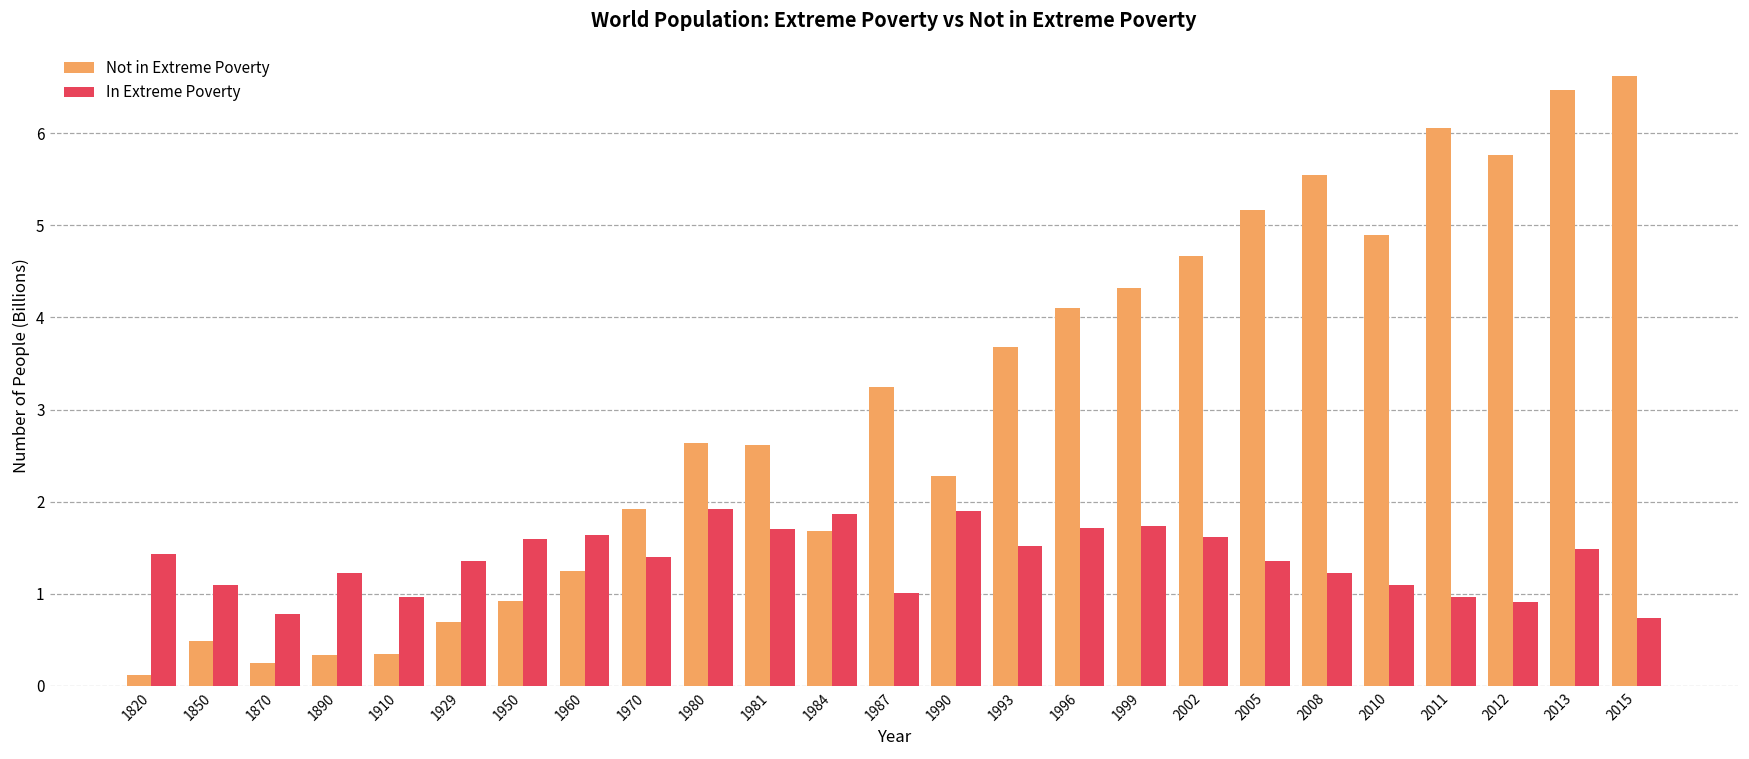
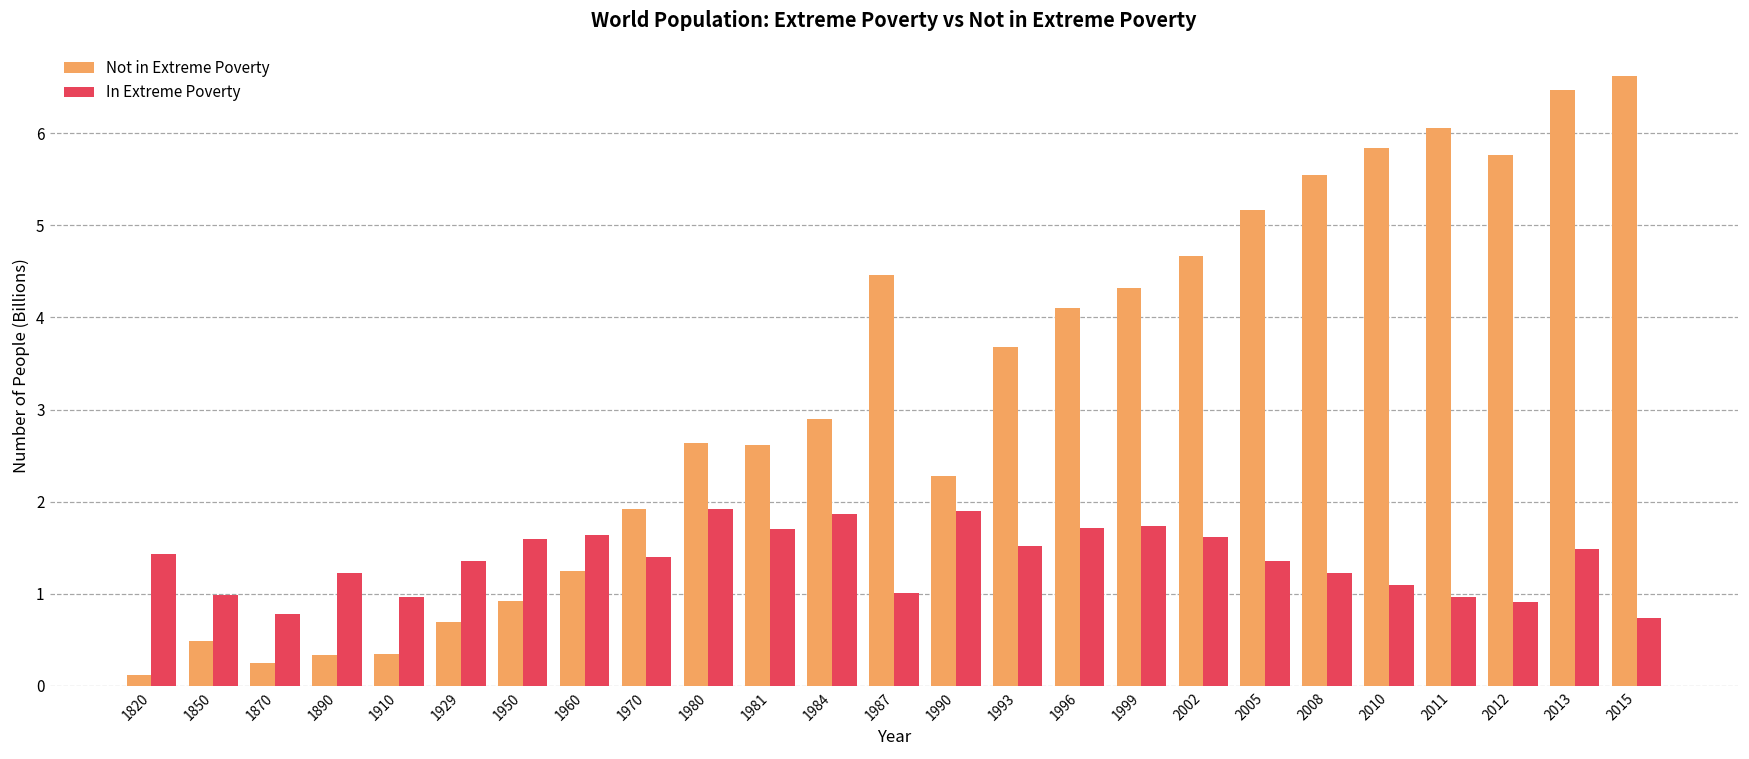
  {
    "Not in Extreme Poverty": {
      "1820": 0.1,
      "1850": 0.5,
      "1870": 0.2,
      "1890": 0.3,
      "1910": 0.3,
      "1929": 0.7,
      "1950": 0.9,
      "1960": 1.2,
      "1970": 1.9,
      "1980": 2.6,
      "1981": 2.6,
-     "1984": 1.7,
-     "1987": 3.2,
+     "1984": 2.9,
+     "1987": 4.5,
      "1990": 2.3,
      "1993": 3.7,
      "1996": 4.1,
      "1999": 4.3,
      "2002": 4.7,
      "2005": 5.2,
      "2008": 5.5,
-     "2010": 4.9,
+     "2010": 5.8,
      "2011": 6.1,
      "2012": 5.8,
      "2013": 6.5,
      "2015": 6.6
    },
    "In Extreme Poverty": {
      "1820": 1.4,
-     "1850": 1.1,
+     "1850": 1.0,
      "1870": 0.8,
      "1890": 1.2,
      "1910": 1.0,
      "1929": 1.4,
      "1950": 1.6,
      "1960": 1.6,
      "1970": 1.4,
      "1980": 1.9,
      "1981": 1.7,
      "1984": 1.9,
      "1987": 1.0,
      "1990": 1.9,
      "1993": 1.5,
      "1996": 1.7,
      "1999": 1.7,
      "2002": 1.6,
      "2005": 1.4,
      "2008": 1.2,
      "2010": 1.1,
      "2011": 1.0,
      "2012": 0.9,
      "2013": 1.5,
      "2015": 0.7
    }
  }
